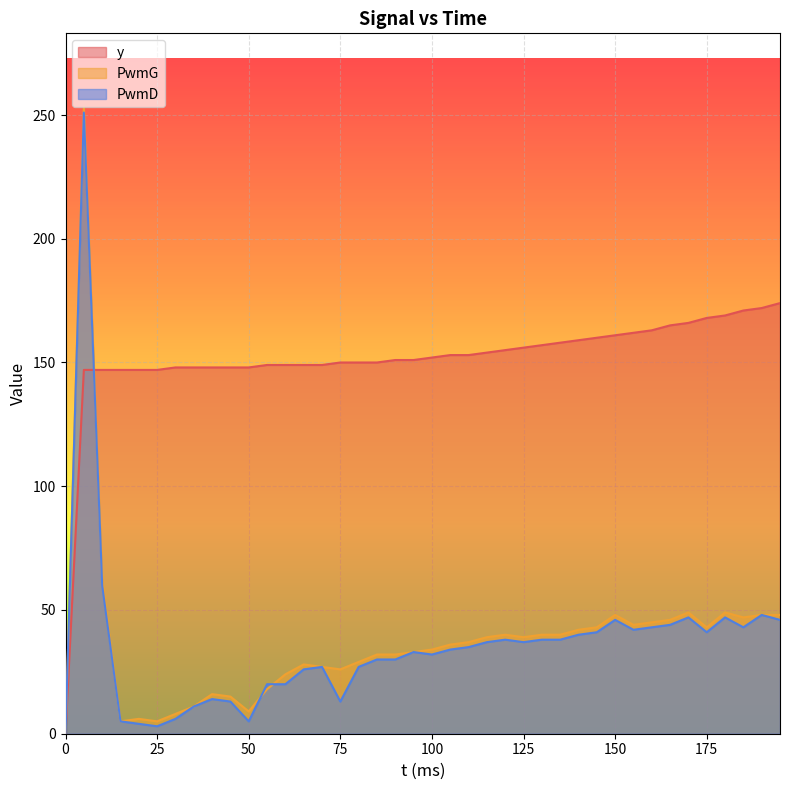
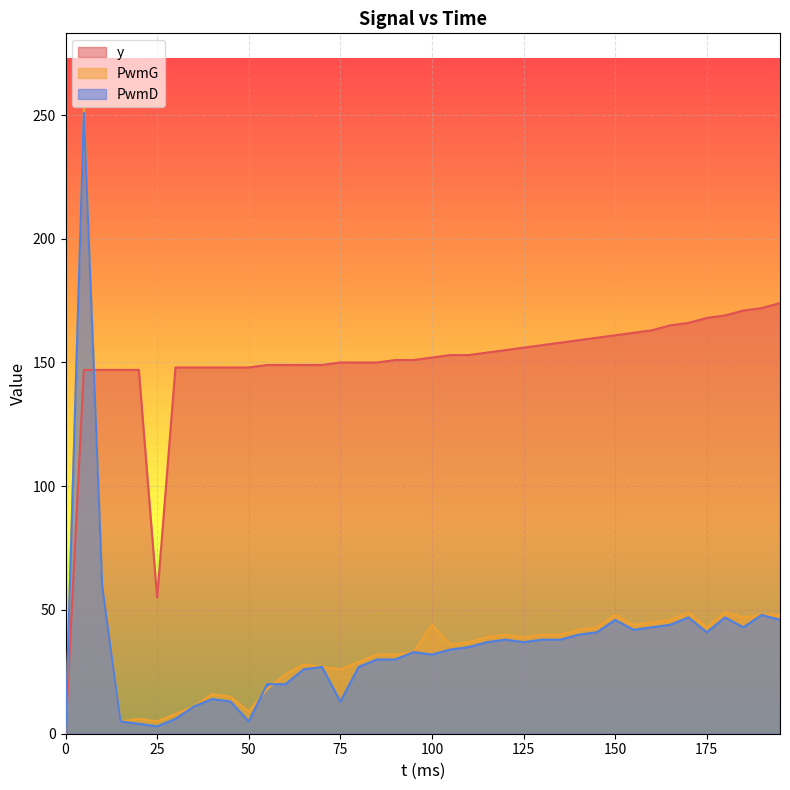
  {
    "y": {
-     "25": 147,
+     "25": 55,
      "50": 148,
      "75": 150,
      "100": 152,
      "125": 156,
      "150": 161,
      "175": 168
    },
    "PwmG": {
      "25": 5,
      "50": 9,
      "75": 26,
-     "100": 34,
+     "100": 44,
      "125": 39,
      "150": 48,
      "175": 43
    },
    "PwmD": {
      "25": 3,
      "50": 5,
      "75": 13,
      "100": 32,
      "125": 37,
      "150": 46,
      "175": 41
    }
  }
